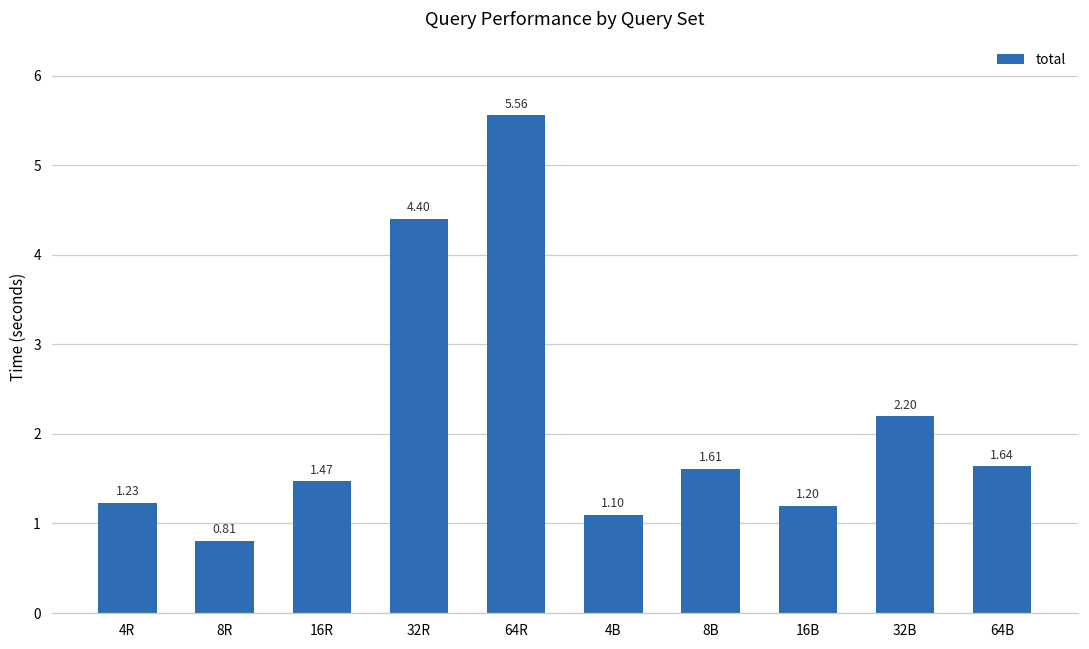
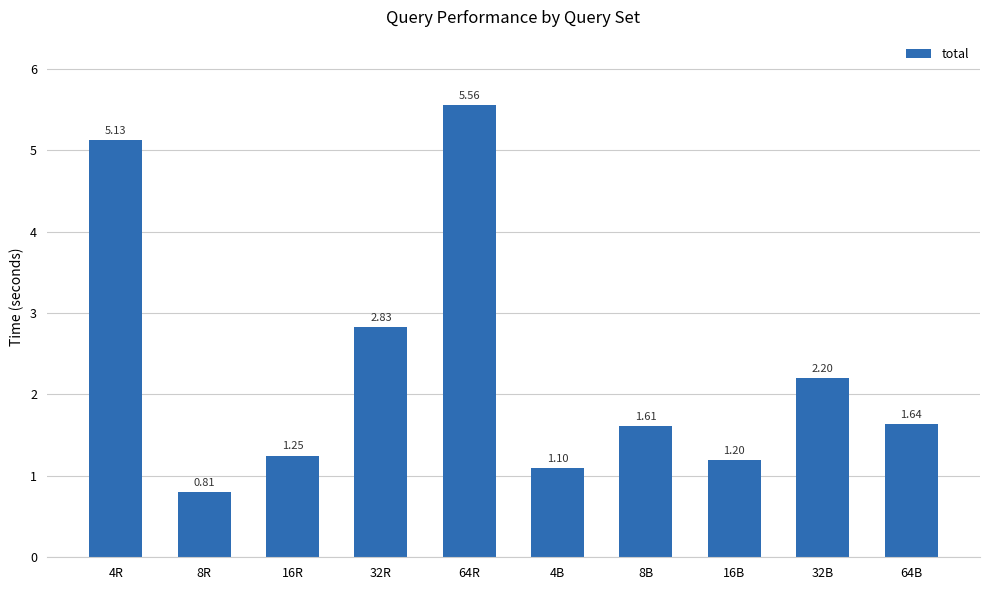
  {
-   "4R": 1.23,
+   "4R": 5.13,
    "8R": 0.81,
-   "16R": 1.47,
-   "32R": 4.40,
+   "16R": 1.25,
+   "32R": 2.83,
    "64R": 5.56,
    "4B": 1.10,
    "8B": 1.61,
    "16B": 1.20,
    "32B": 2.20,
    "64B": 1.64
  }
